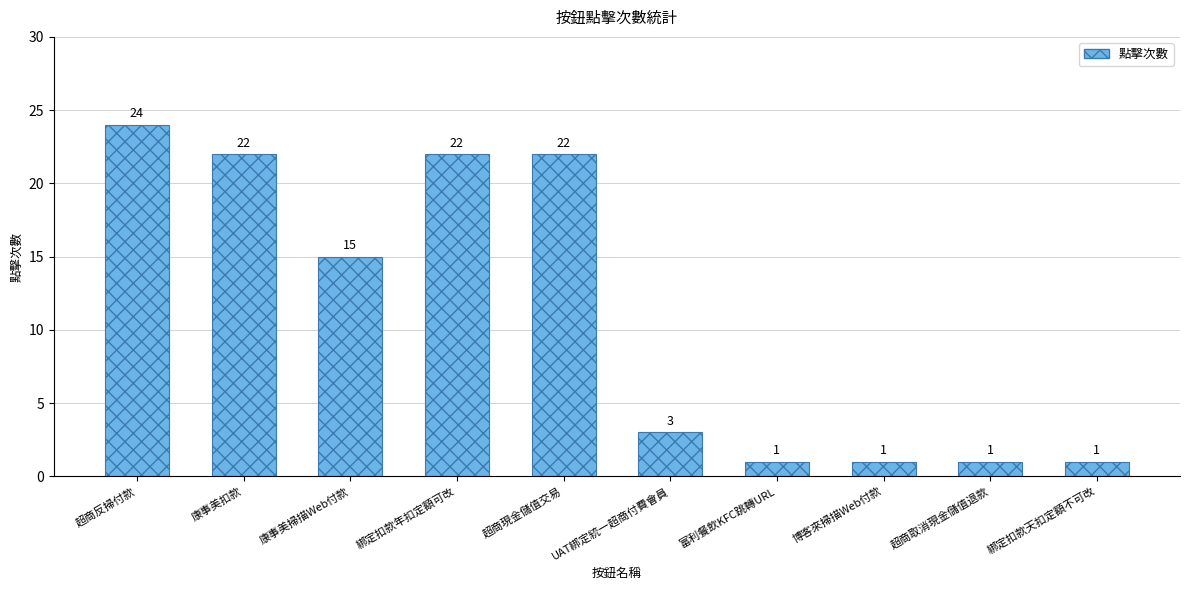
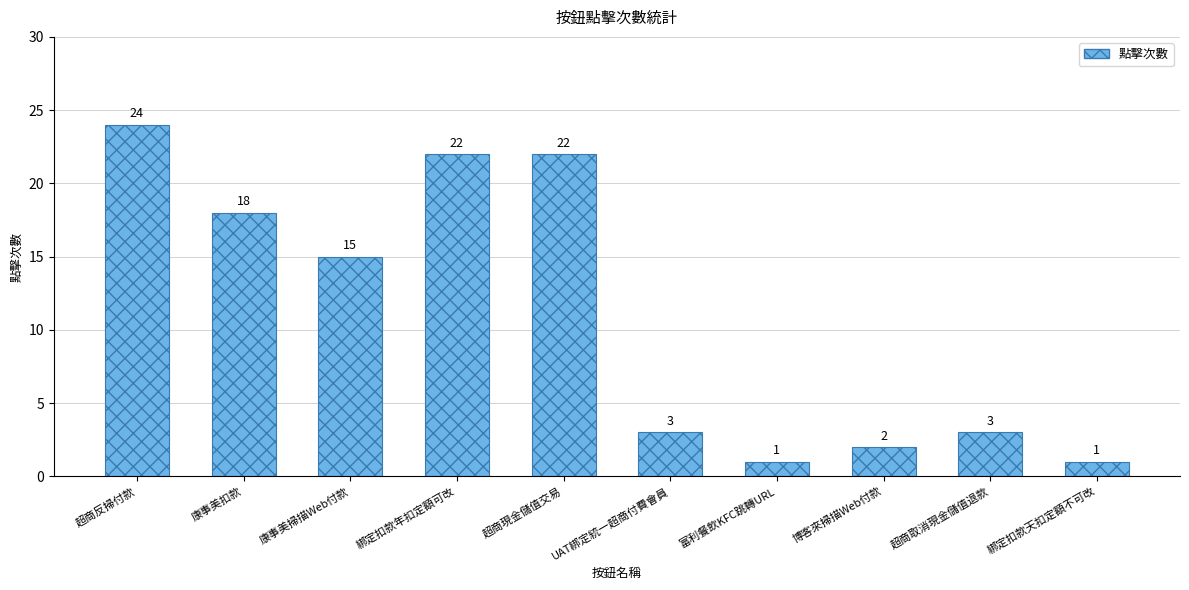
  {
    "超商反掃付款": 24,
-   "康事美扣款": 22,
+   "康事美扣款": 18,
    "康事美掃描Web付款": 15,
    "綁定扣款年扣定額可改": 22,
    "超商現金儲值交易": 22,
    "UAT綁定統一超商付費會員": 3,
    "富利餐飲KFC跳轉URL": 1,
-   "博客來掃描Web付款": 1,
-   "超商取消現金儲值退款": 1,
+   "博客來掃描Web付款": 2,
+   "超商取消現金儲值退款": 3,
    "綁定扣款天扣定額不可改": 1
  }
